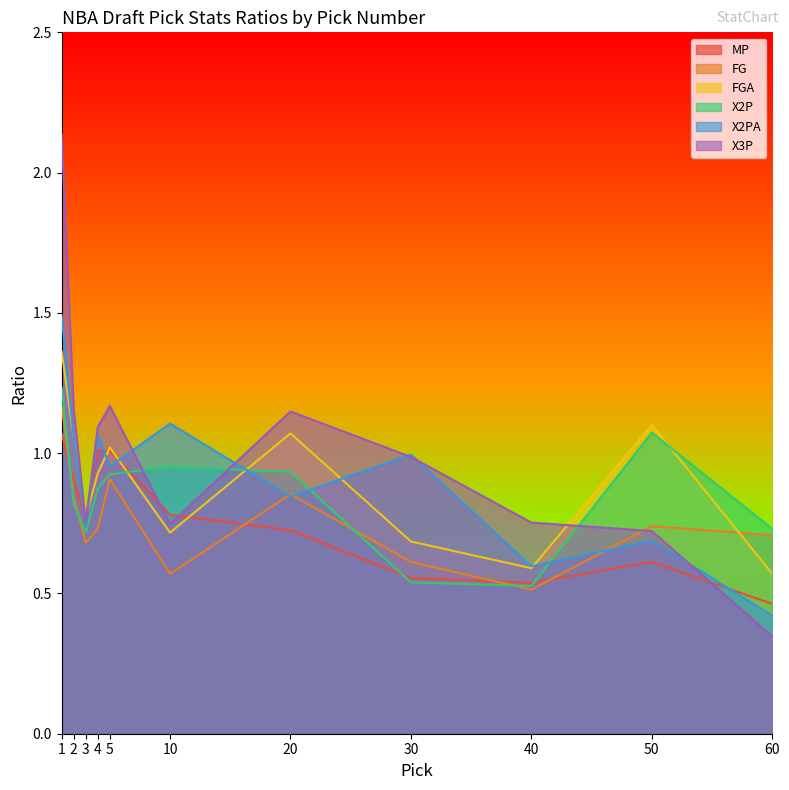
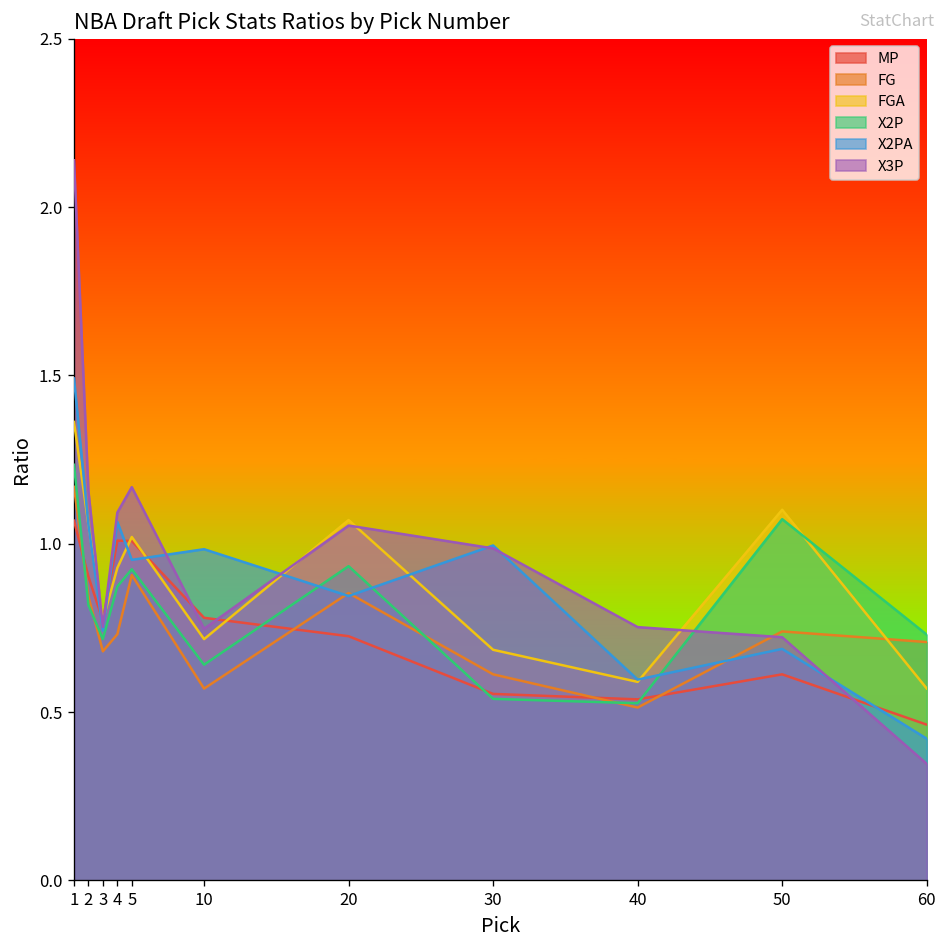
  {
    "X2P": {
      "1": 1.23,
      "2": 0.82,
      "3": 0.72,
      "4": 0.87,
      "5": 0.92,
-     "10": 0.95,
+     "10": 0.64,
      "20": 0.93,
      "30": 0.54,
      "40": 0.53,
      "50": 1.07,
      "60": 0.73
    },
    "X2PA": {
      "1": 1.49,
      "3": 0.74,
      "4": 1.07,
      "5": 0.95,
-     "10": 1.11,
+     "10": 0.98,
      "50": 0.69,
      "60": 0.42
    },
    "X3P": {
      "1": 2.14,
      "2": 1.16,
      "3": 0.75,
      "4": 1.09,
      "5": 1.17,
      "10": 0.75,
-     "20": 1.15,
+     "20": 1.05,
      "40": 0.75,
      "50": 0.72,
      "60": 0.35
    }
  }
